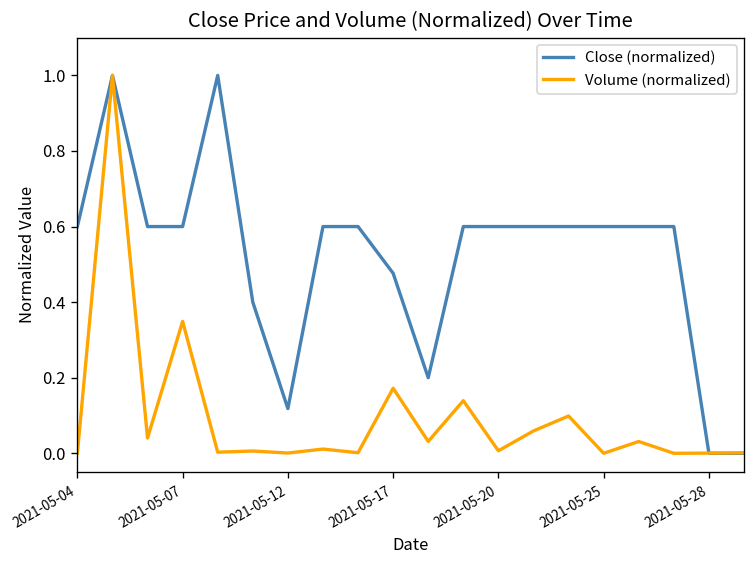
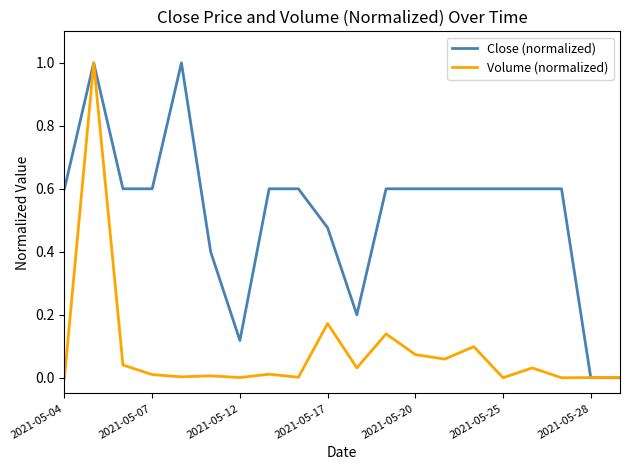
  {
    "Close (normalized)": {
      "2021-05-04": 0.60,
      "2021-05-07": 0.60,
      "2021-05-12": 0.12,
      "2021-05-17": 0.48,
      "2021-05-20": 0.60,
      "2021-05-25": 0.60
    },
    "Volume (normalized)": {
      "2021-05-04": 0.00,
-     "2021-05-07": 0.35,
+     "2021-05-07": 0.01,
      "2021-05-12": 0.00,
      "2021-05-17": 0.17,
-     "2021-05-20": 0.01,
+     "2021-05-20": 0.07,
      "2021-05-25": 0.00
    }
  }
